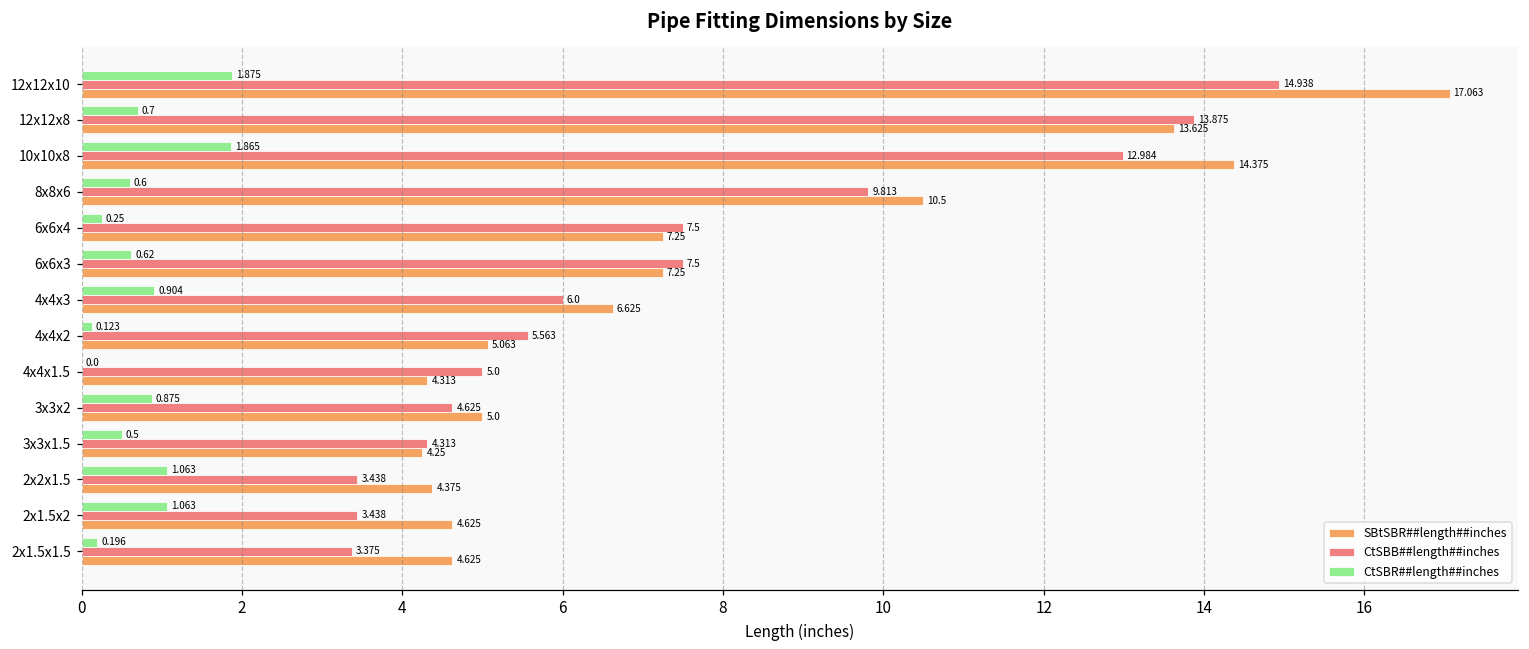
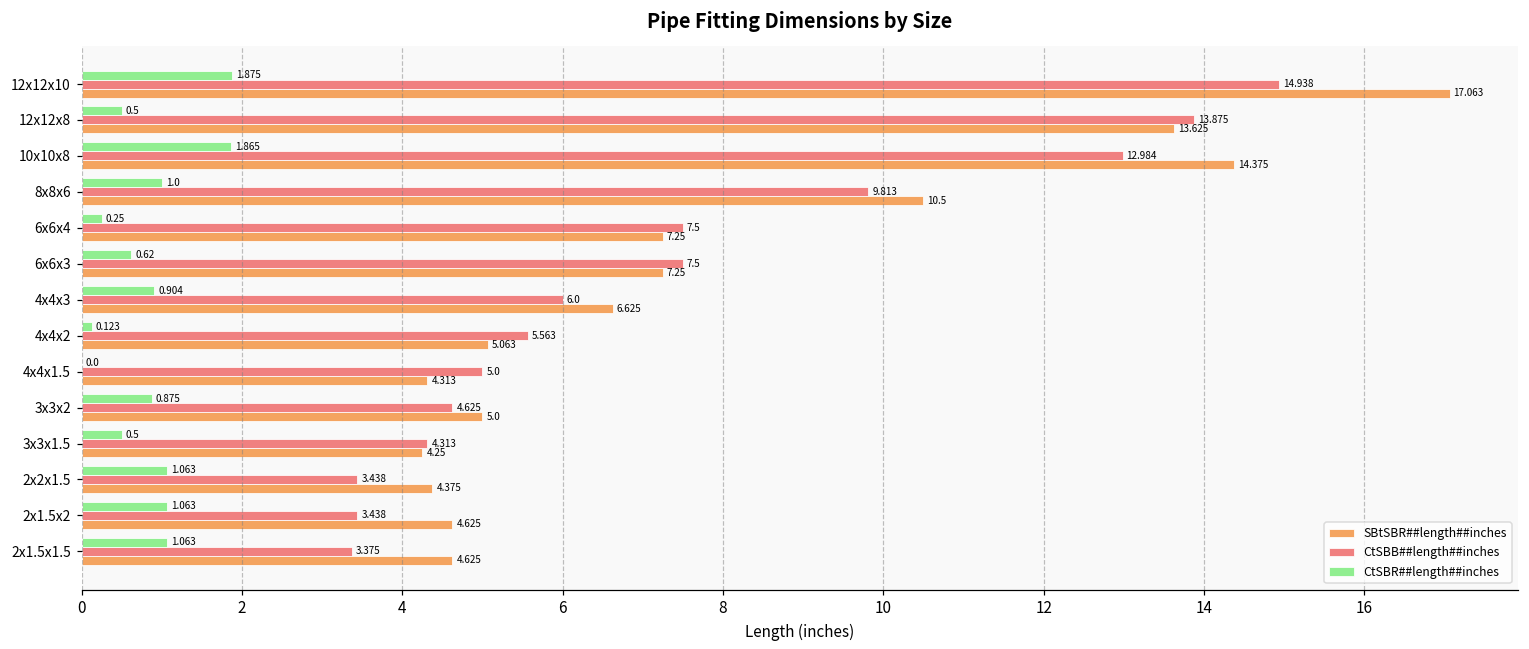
  {
    "CtSBR##length##inches": {
      "12x12x10": 1.875,
-     "12x12x8": 0.7,
+     "12x12x8": 0.5,
      "10x10x8": 1.865,
-     "8x8x6": 0.6,
+     "8x8x6": 1.0,
      "6x6x4": 0.25,
      "6x6x3": 0.62,
      "4x4x3": 0.904,
      "4x4x2": 0.123,
      "4x4x1.5": 0.0,
      "3x3x2": 0.875,
      "3x3x1.5": 0.5,
      "2x2x1.5": 1.063,
      "2x1.5x2": 1.063,
-     "2x1.5x1.5": 0.196
+     "2x1.5x1.5": 1.063
    }
  }
